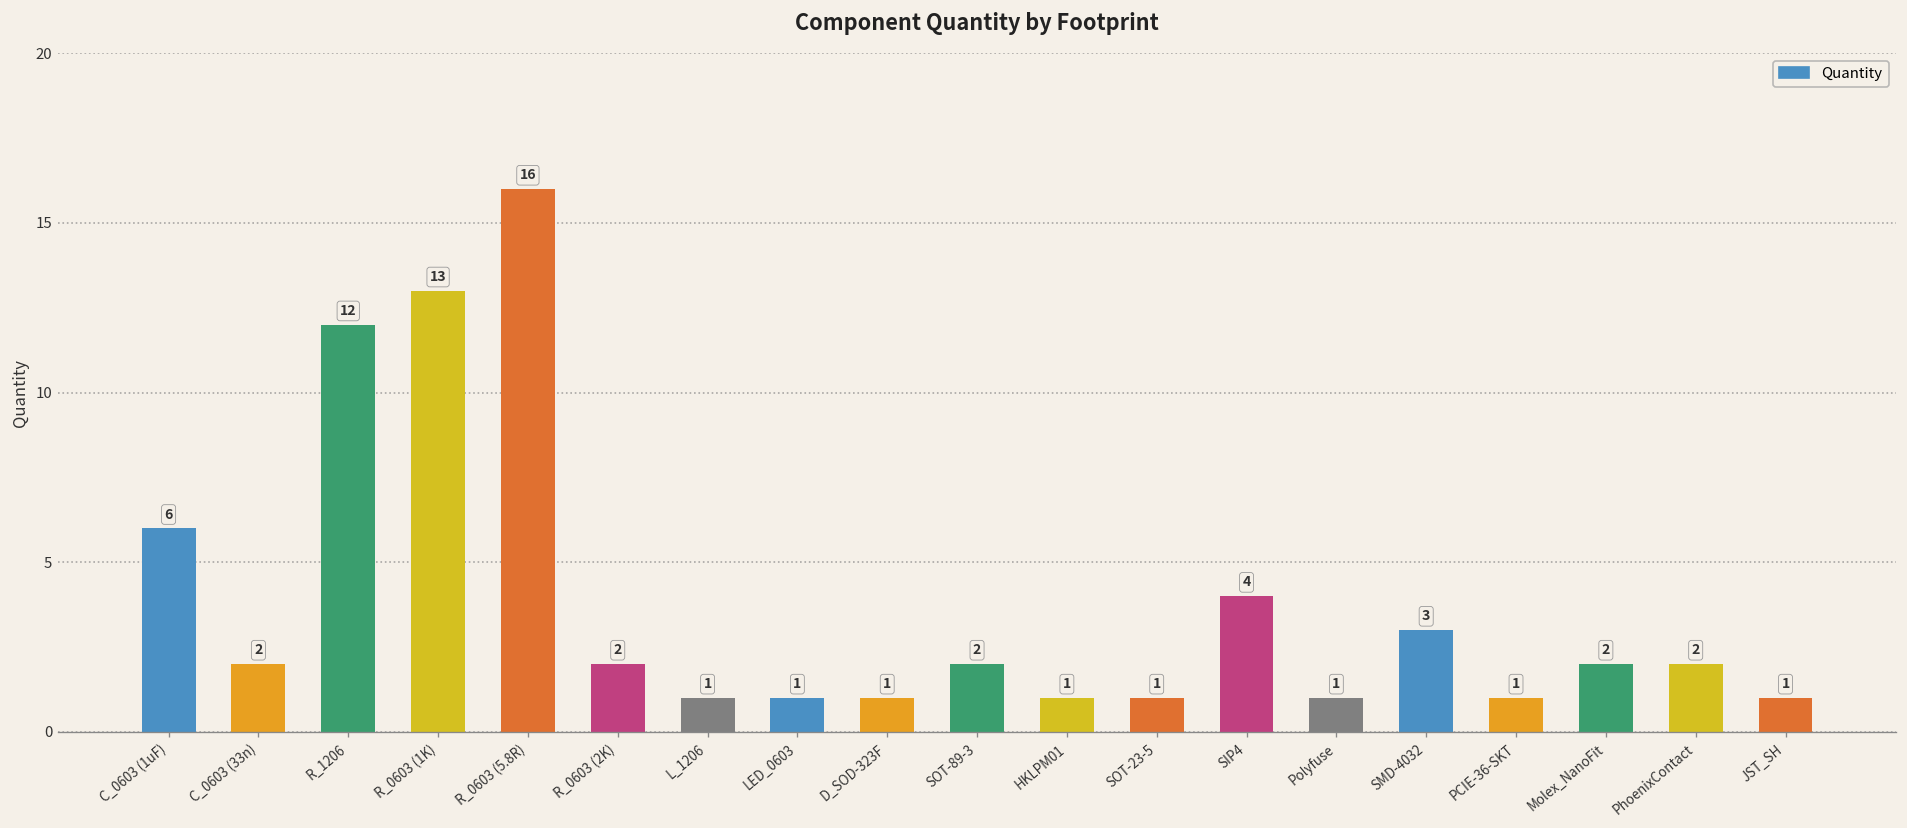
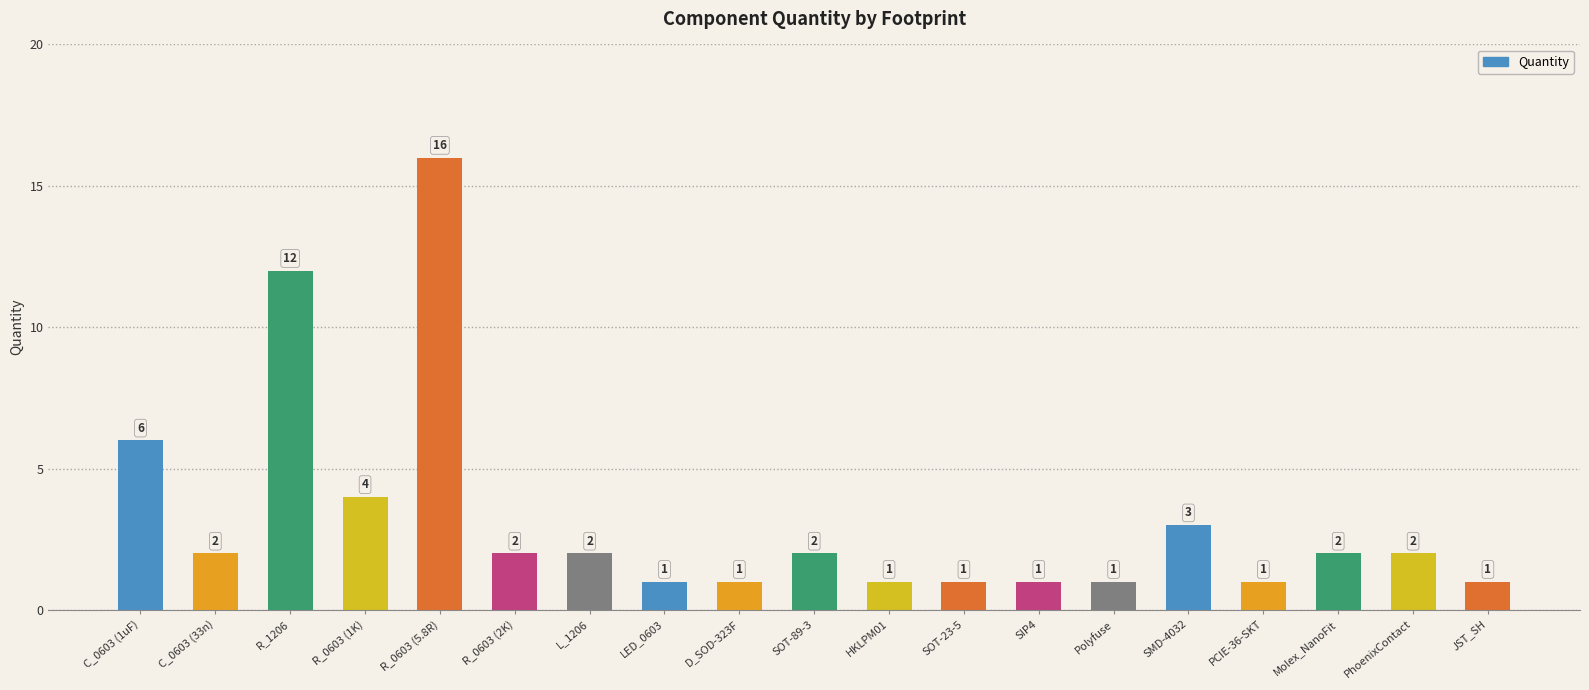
  {
-   "R_0603 (1K)": 13,
-   "L_1206": 1,
-   "SIP4": 4
+   "R_0603 (1K)": 4,
+   "L_1206": 2,
+   "SIP4": 1
  }
